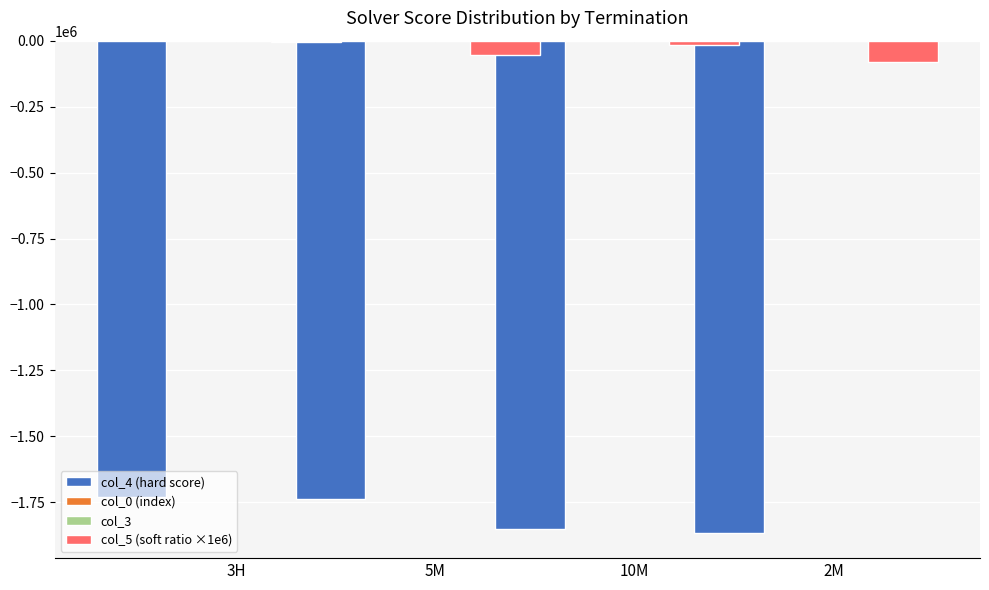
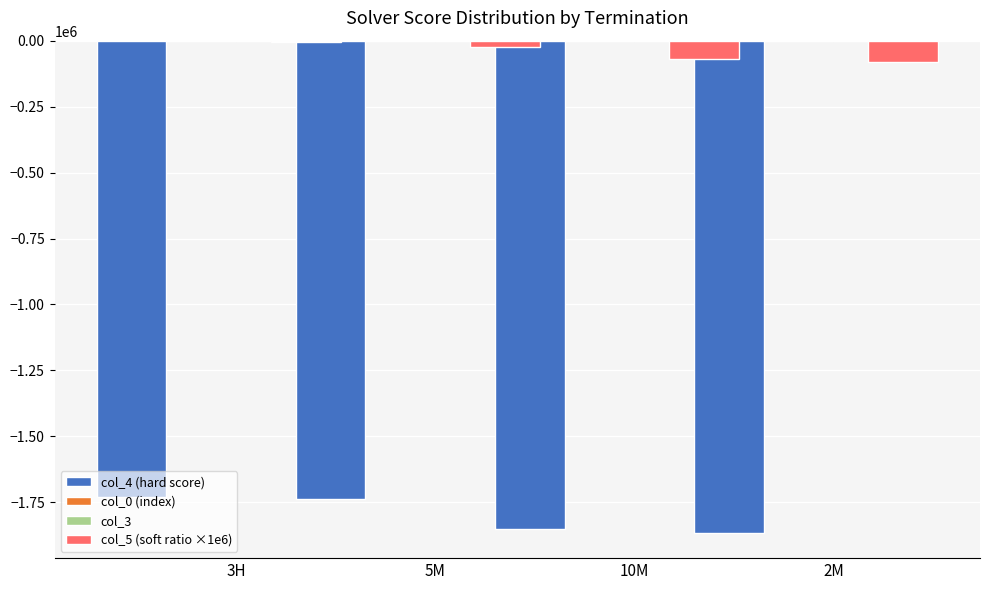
  {
    "col_3": {
      "3H": 0,
      "5M": 0,
      "10M": 0,
      "2M": 0
    },
    "col_5 (soft ratio ×1e6)": {
-     "5M": -60000,
-     "10M": -20000,
+     "5M": -20000,
+     "10M": -70000,
      "2M": -80000
    }
  }
